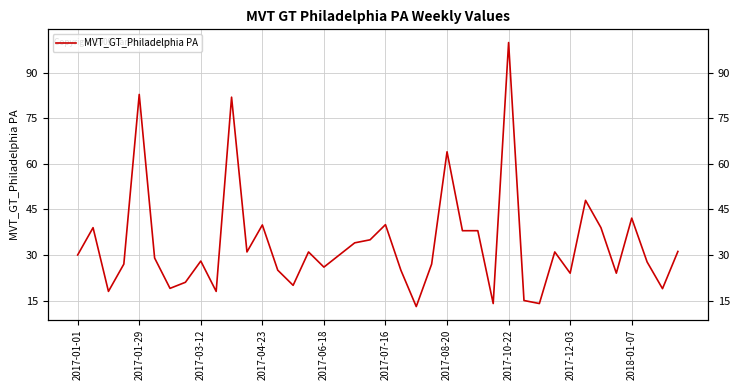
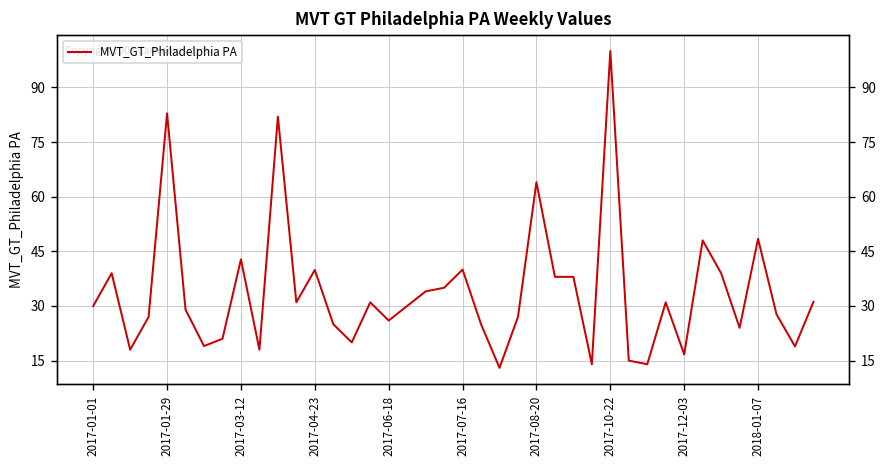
  {
    "2017-01-01": 30,
    "2017-01-29": 83,
-   "2017-03-12": 28,
+   "2017-03-12": 43,
    "2017-04-23": 40,
    "2017-06-18": 26,
    "2017-07-16": 40,
    "2017-08-20": 64,
    "2017-10-22": 100,
-   "2017-12-03": 24,
-   "2018-01-07": 42
+   "2017-12-03": 17,
+   "2018-01-07": 48
  }
